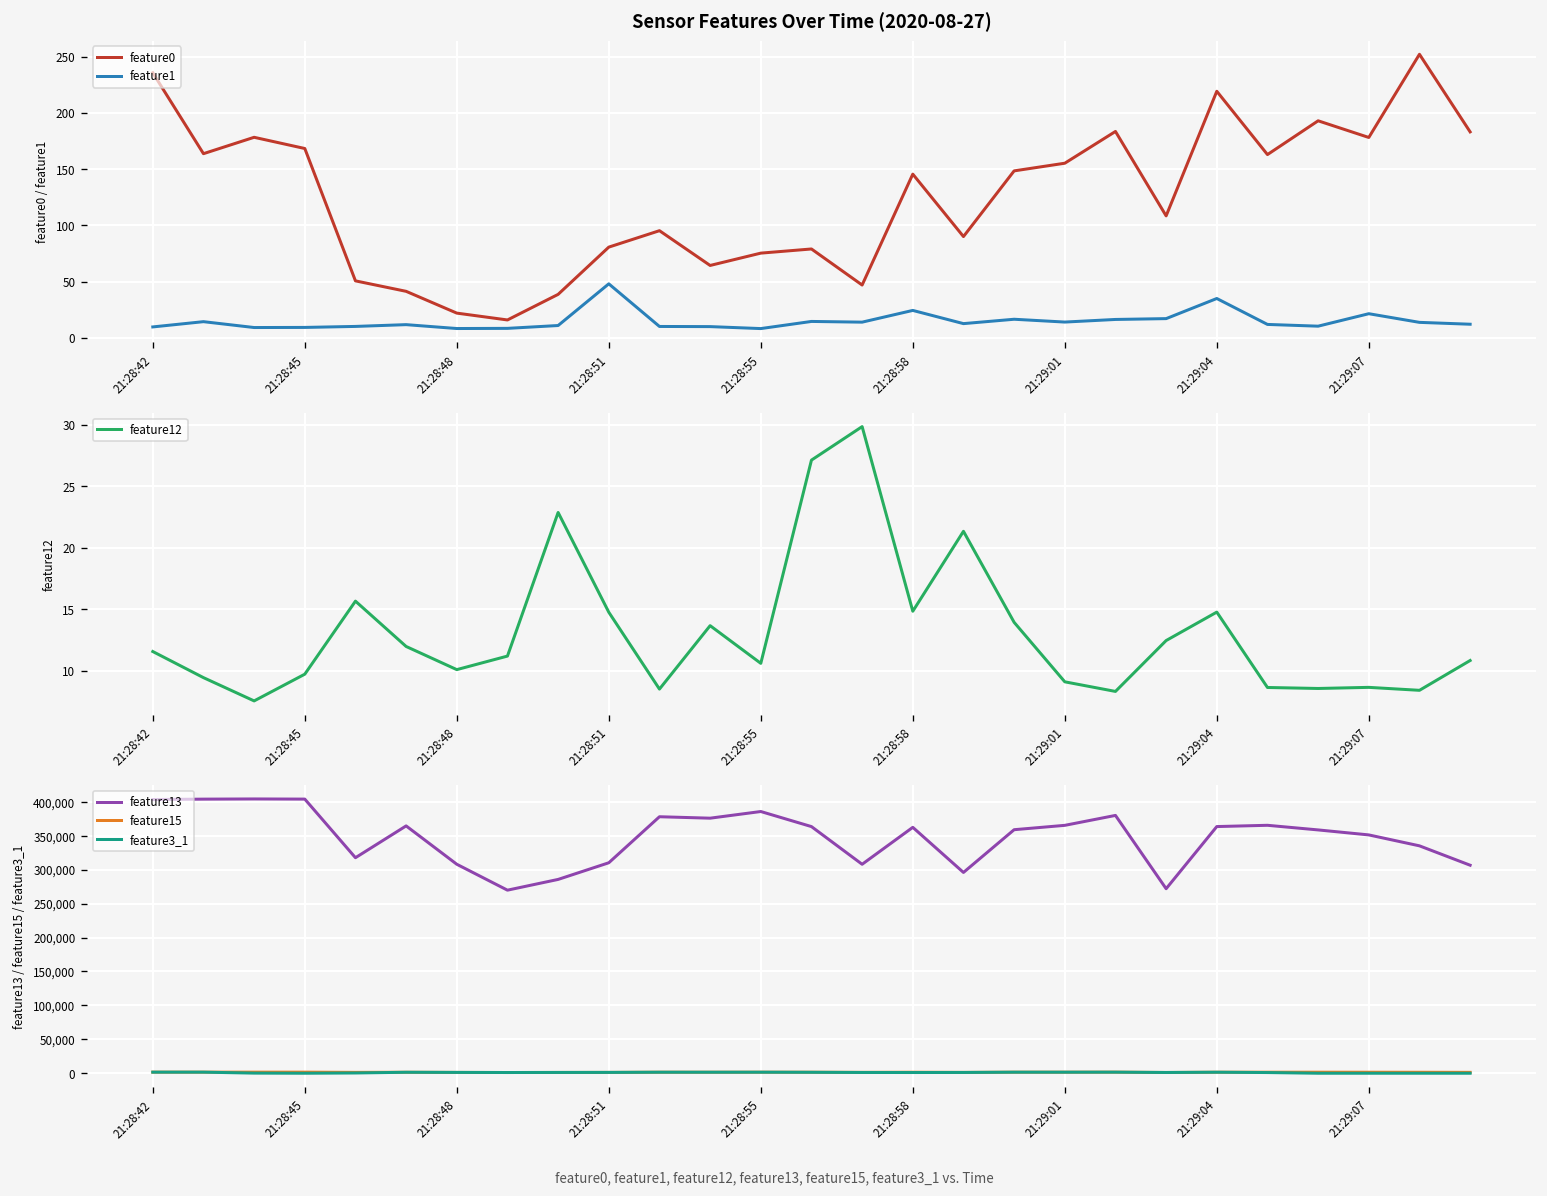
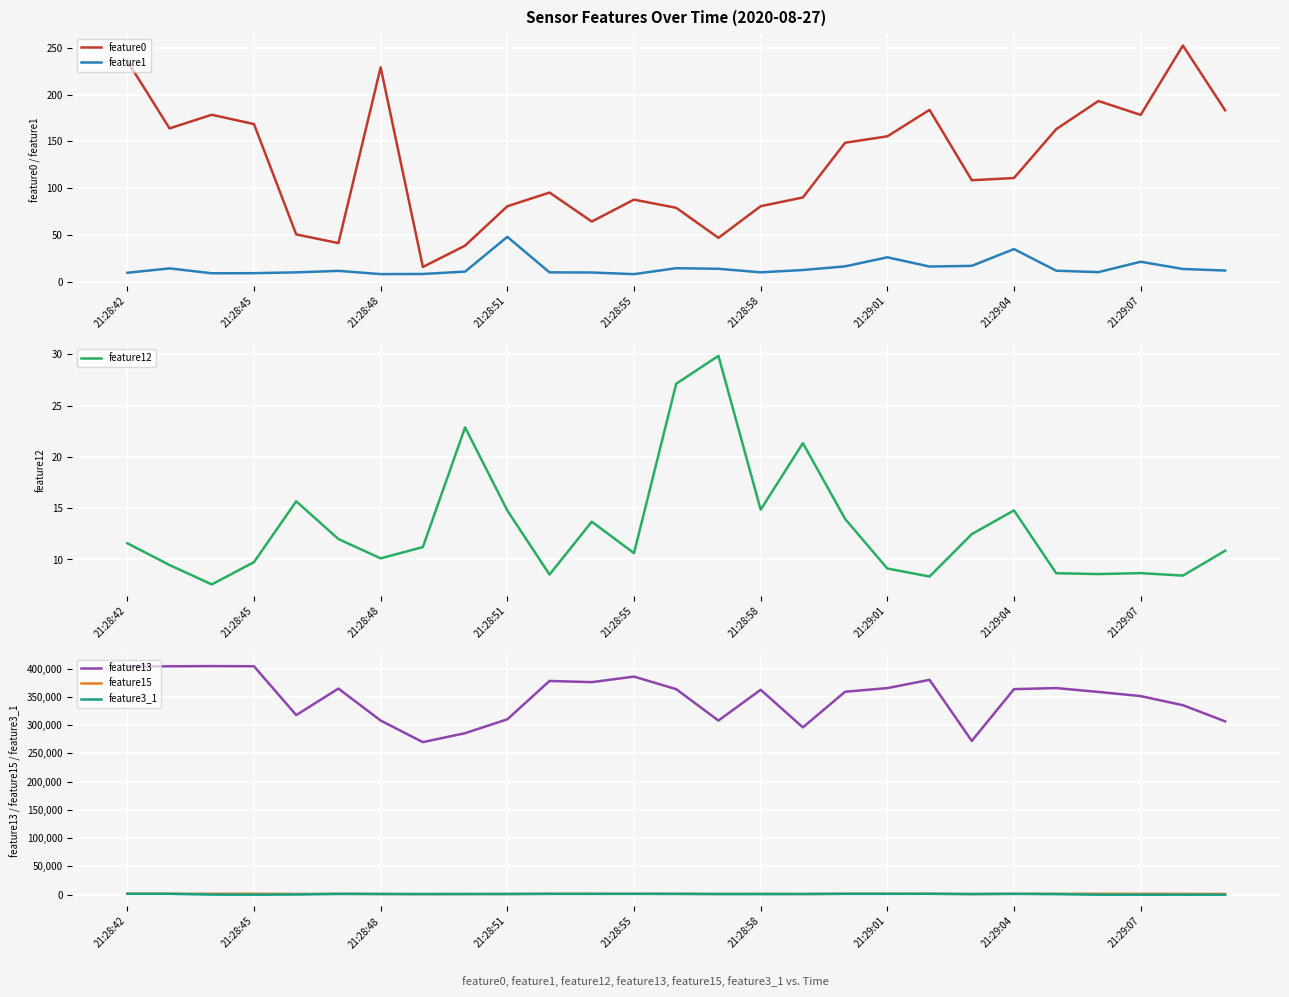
  {
    "Sensor Features Over Time (2020-08-27)": {
      "feature0": {
        "21:28:45": 170,
-       "21:28:48": 20,
+       "21:28:48": 230,
        "21:28:51": 80,
-       "21:28:55": 80,
-       "21:28:58": 150,
+       "21:28:55": 90,
+       "21:28:58": 80,
        "21:29:01": 160,
-       "21:29:04": 220,
+       "21:29:04": 110,
        "21:29:07": 180
      },
      "feature1": {
        "21:28:42": 10,
        "21:28:45": 10,
        "21:28:48": 10,
        "21:28:51": 50,
        "21:28:55": 10,
-       "21:28:58": 20,
-       "21:29:01": 10,
+       "21:28:58": 10,
+       "21:29:01": 30,
        "21:29:04": 30,
        "21:29:07": 20
      }
    }
  }
